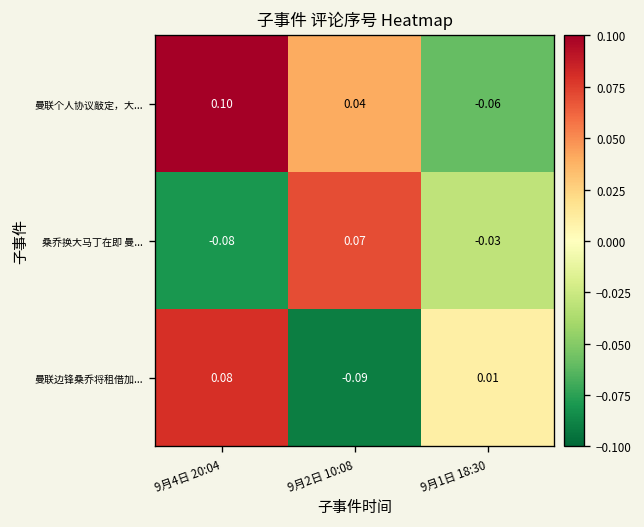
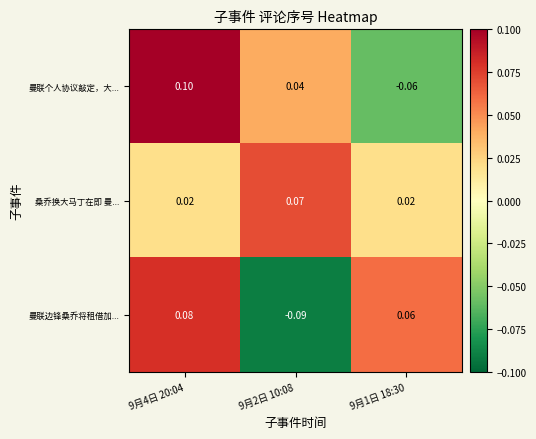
  {
    "曼联个人协议敲定，大...": {
      "9月4日 20:04": 0.10,
      "9月2日 10:08": 0.04,
      "9月1日 18:30": -0.06
    },
    "桑乔换大马丁在即 曼...": {
-     "9月4日 20:04": -0.08,
+     "9月4日 20:04": 0.02,
      "9月2日 10:08": 0.07,
-     "9月1日 18:30": -0.03
+     "9月1日 18:30": 0.02
    },
    "曼联边锋桑乔将租借加...": {
      "9月4日 20:04": 0.08,
      "9月2日 10:08": -0.09,
-     "9月1日 18:30": 0.01
+     "9月1日 18:30": 0.06
    }
  }
